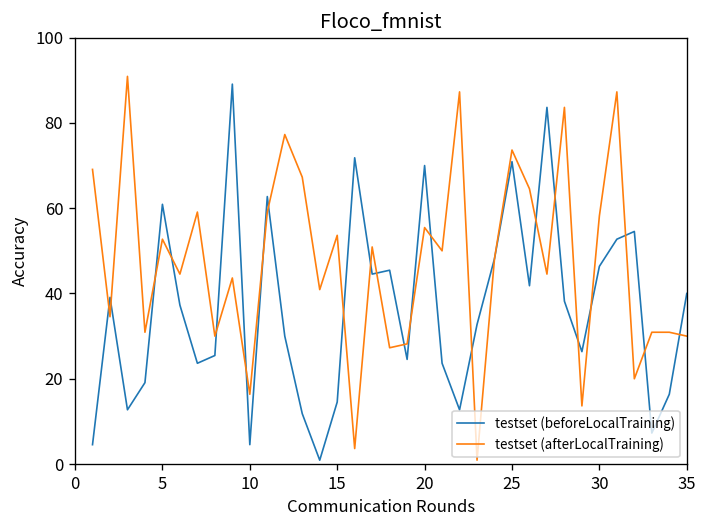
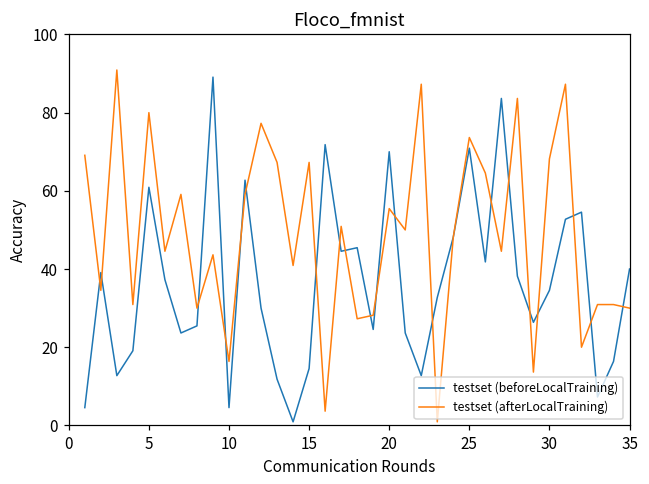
  {
    "testset (beforeLocalTraining)": {
      "5": 61,
      "10": 5,
      "15": 15,
      "20": 70,
      "25": 71,
-     "30": 46,
+     "30": 35,
      "35": 40
    },
    "testset (afterLocalTraining)": {
-     "5": 53,
+     "5": 80,
      "10": 16,
-     "15": 54,
+     "15": 67,
      "20": 55,
      "25": 74,
-     "30": 58,
+     "30": 68,
      "35": 30
    }
  }
